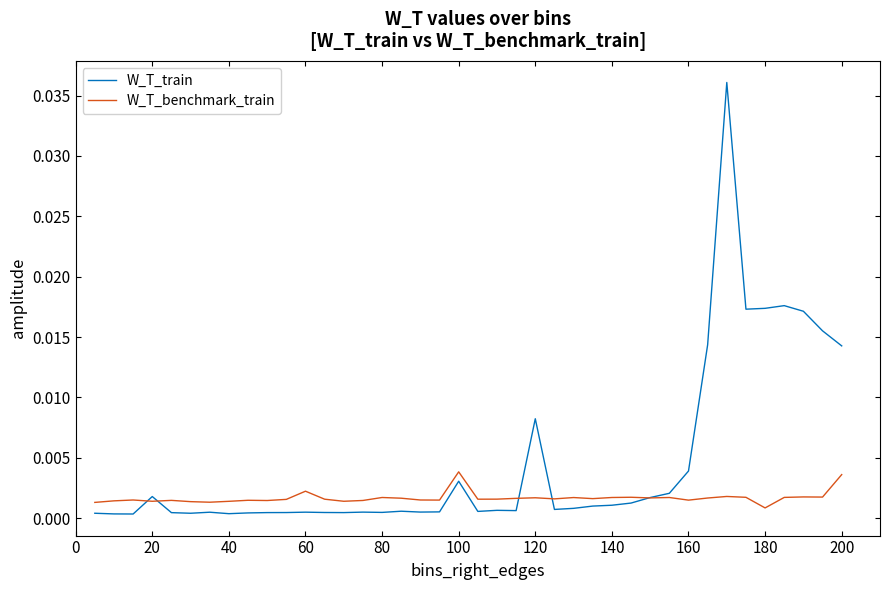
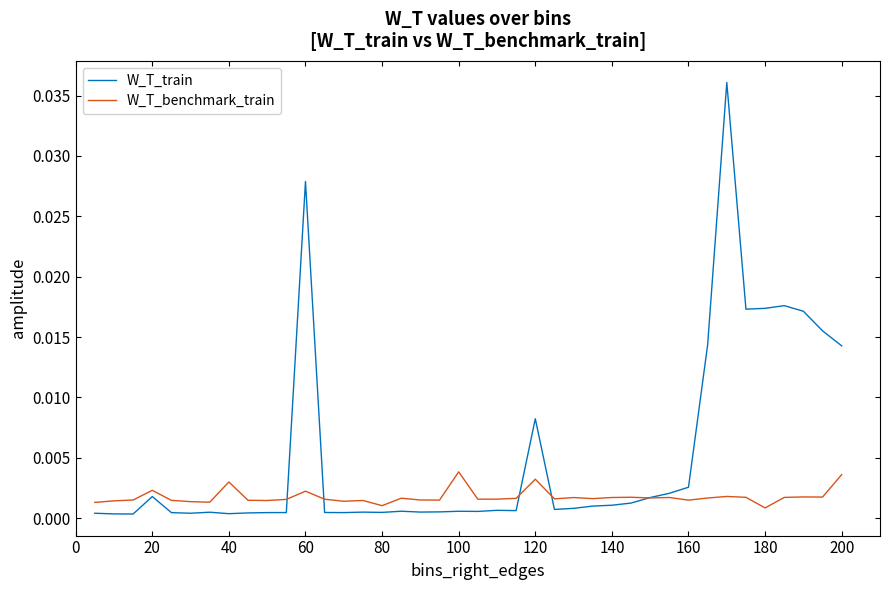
  {
    "W_T_train": {
      "20": 0.0018,
      "40": 0.0004,
-     "60": 0.0005,
+     "60": 0.0279,
      "80": 0.0005,
-     "100": 0.0031,
+     "100": 0.0006,
      "120": 0.0082,
      "140": 0.0011,
-     "160": 0.0039,
+     "160": 0.0026,
      "180": 0.0174,
      "200": 0.0143
    },
    "W_T_benchmark_train": {
-     "20": 0.0014,
-     "40": 0.0014,
+     "20": 0.0023,
+     "40": 0.0030,
      "60": 0.0022,
-     "80": 0.0017,
+     "80": 0.0010,
      "100": 0.0038,
-     "120": 0.0017,
+     "120": 0.0032,
      "140": 0.0017,
      "160": 0.0015,
      "180": 0.0009,
      "200": 0.0036
    }
  }
